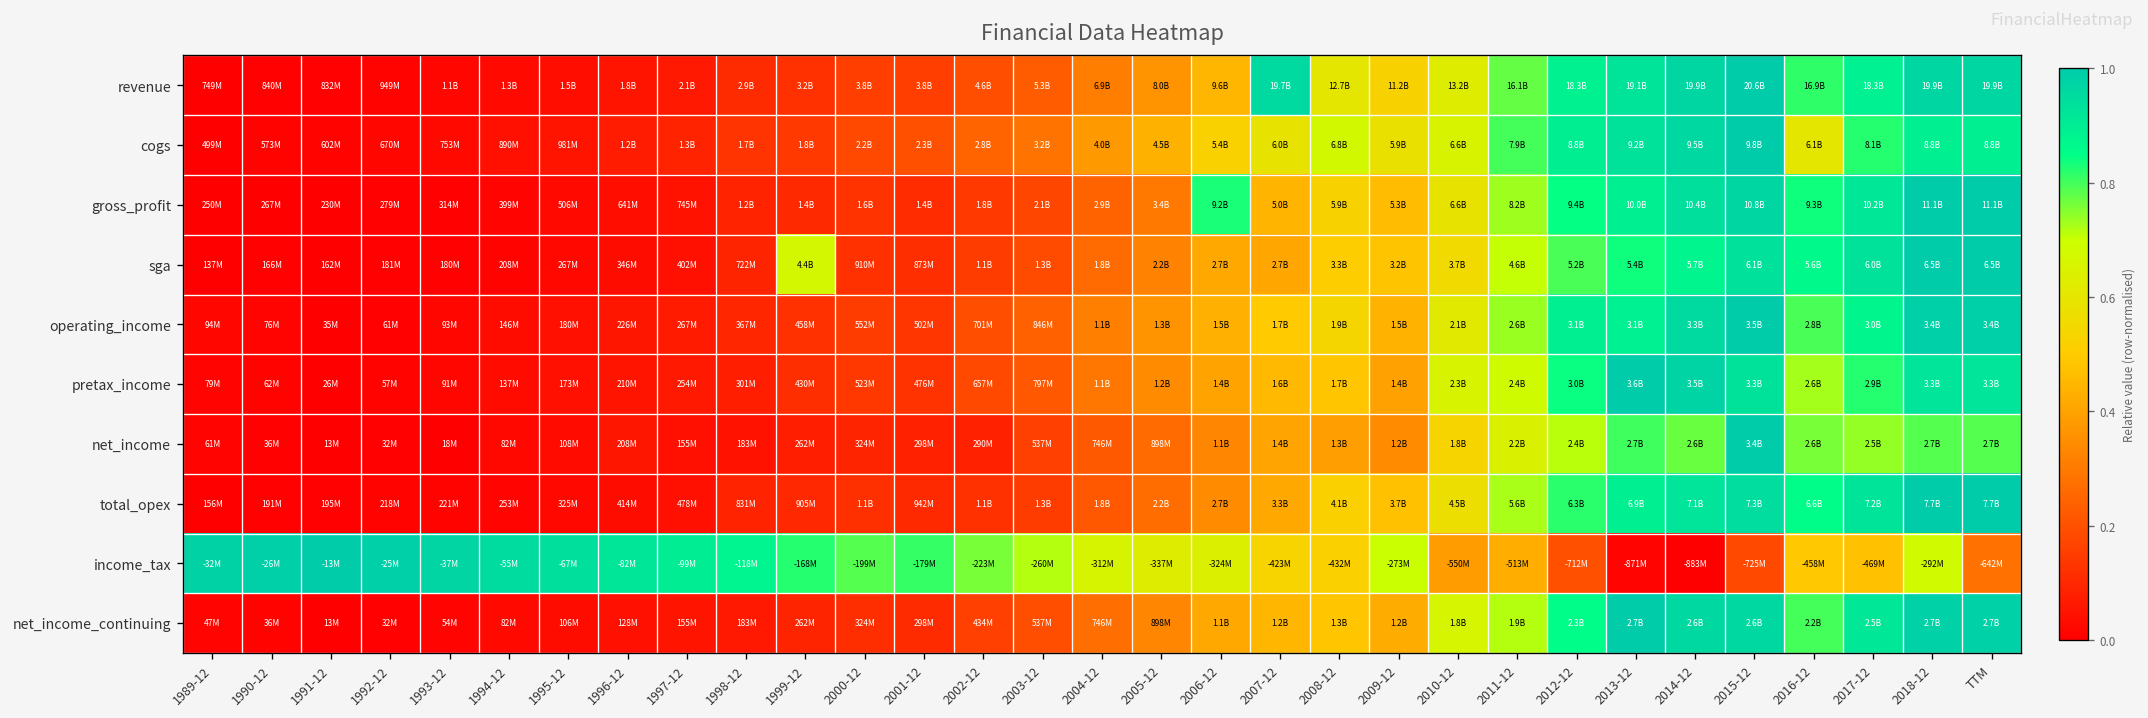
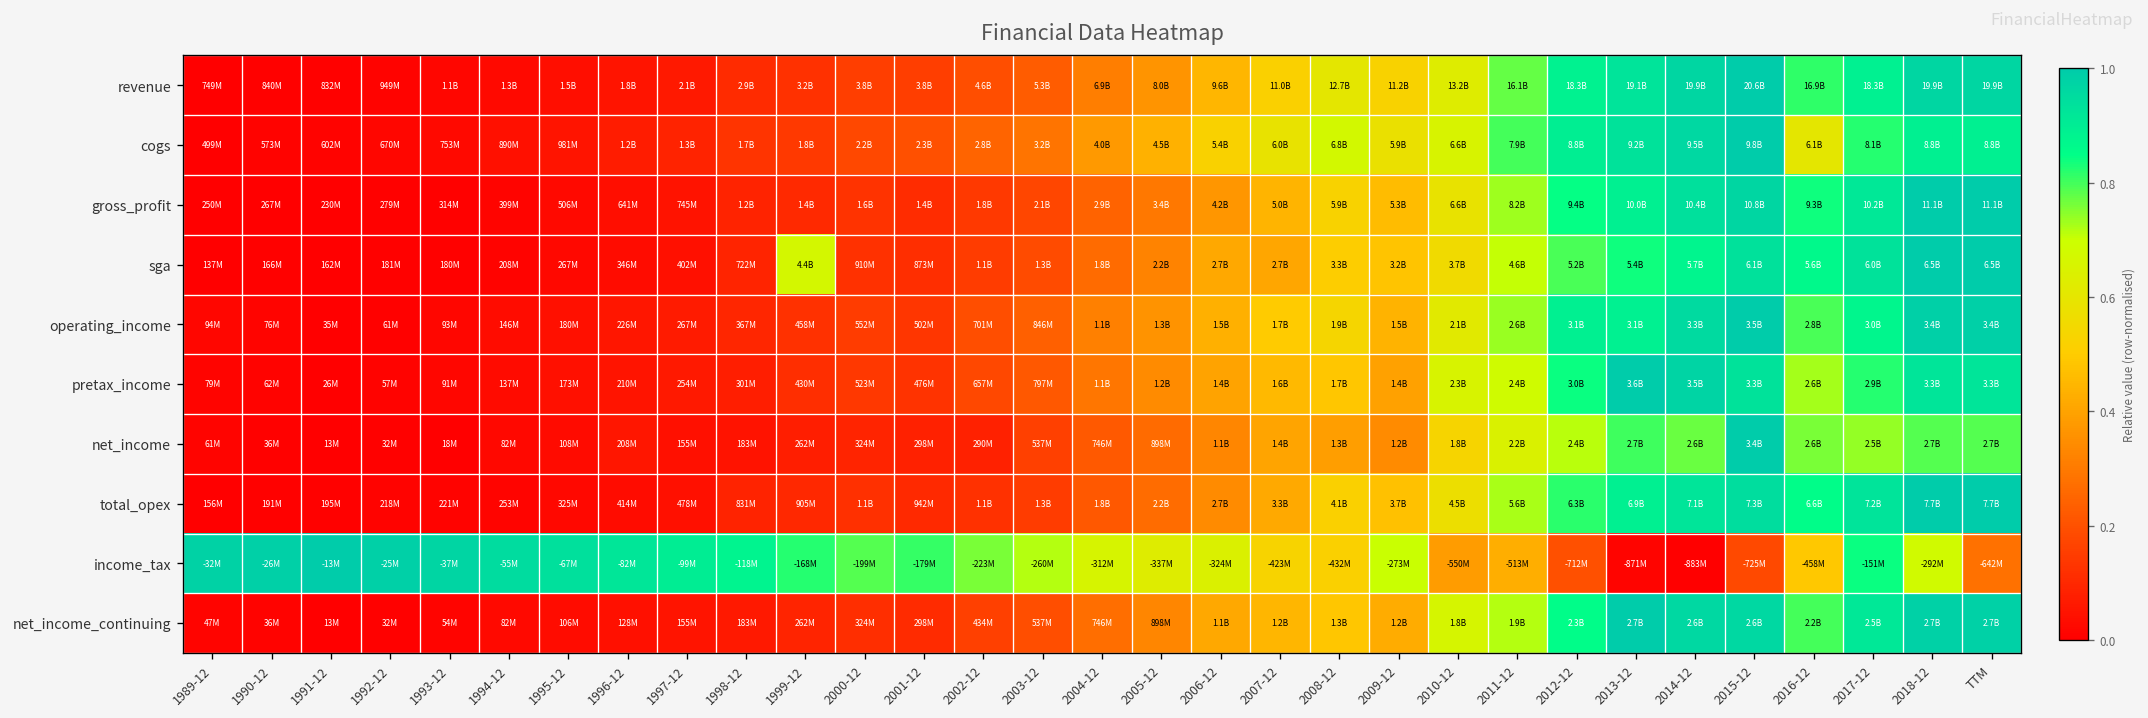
  {
    "revenue": {
      "1989-12": "749M",
      "1990-12": "840M",
      "1991-12": "832M",
      "1992-12": "949M",
      "1993-12": "1.1B",
      "1994-12": "1.3B",
      "1995-12": "1.5B",
      "1996-12": "1.8B",
      "1997-12": "2.1B",
      "1998-12": "2.9B",
      "1999-12": "3.2B",
      "2000-12": "3.8B",
      "2001-12": "3.8B",
      "2002-12": "4.6B",
      "2003-12": "5.3B",
      "2004-12": "6.9B",
      "2005-12": "8.0B",
      "2006-12": "9.6B",
-     "2007-12": "19.7B",
+     "2007-12": "11.0B",
      "2008-12": "12.7B",
      "2009-12": "11.2B",
      "2010-12": "13.2B",
      "2011-12": "16.1B",
      "2012-12": "18.3B",
      "2013-12": "19.1B",
      "2014-12": "19.9B",
      "2015-12": "20.6B",
      "2016-12": "16.9B",
      "2017-12": "18.3B",
      "2018-12": "19.9B",
      "TTM": "19.9B"
    },
    "gross_profit": {
      "1989-12": "250M",
      "1990-12": "267M",
      "1991-12": "230M",
      "1992-12": "279M",
      "1993-12": "314M",
      "1994-12": "399M",
      "1995-12": "506M",
      "1996-12": "641M",
      "1997-12": "745M",
      "1998-12": "1.2B",
      "1999-12": "1.4B",
      "2000-12": "1.6B",
      "2001-12": "1.4B",
      "2002-12": "1.8B",
      "2003-12": "2.1B",
      "2004-12": "2.9B",
      "2005-12": "3.4B",
-     "2006-12": "9.2B",
+     "2006-12": "4.2B",
      "2007-12": "5.0B",
      "2008-12": "5.9B",
      "2009-12": "5.3B",
      "2010-12": "6.6B",
      "2011-12": "8.2B",
      "2012-12": "9.4B",
      "2013-12": "10.0B",
      "2014-12": "10.4B",
      "2015-12": "10.8B",
      "2016-12": "9.3B",
      "2017-12": "10.2B",
      "2018-12": "11.1B",
      "TTM": "11.1B"
    },
    "income_tax": {
      "1989-12": "-32M",
      "1990-12": "-26M",
      "1991-12": "-13M",
      "1992-12": "-25M",
      "1993-12": "-37M",
      "1994-12": "-55M",
      "1995-12": "-67M",
      "1996-12": "-82M",
      "1997-12": "-99M",
      "1998-12": "-118M",
      "1999-12": "-168M",
      "2000-12": "-199M",
      "2001-12": "-179M",
      "2002-12": "-223M",
      "2003-12": "-260M",
      "2004-12": "-312M",
      "2005-12": "-337M",
      "2006-12": "-324M",
      "2007-12": "-423M",
      "2008-12": "-432M",
      "2009-12": "-273M",
      "2010-12": "-550M",
      "2011-12": "-513M",
      "2012-12": "-712M",
      "2013-12": "-871M",
      "2014-12": "-883M",
      "2015-12": "-725M",
      "2016-12": "-458M",
-     "2017-12": "-469M",
+     "2017-12": "-151M",
      "2018-12": "-292M",
      "TTM": "-642M"
    }
  }
